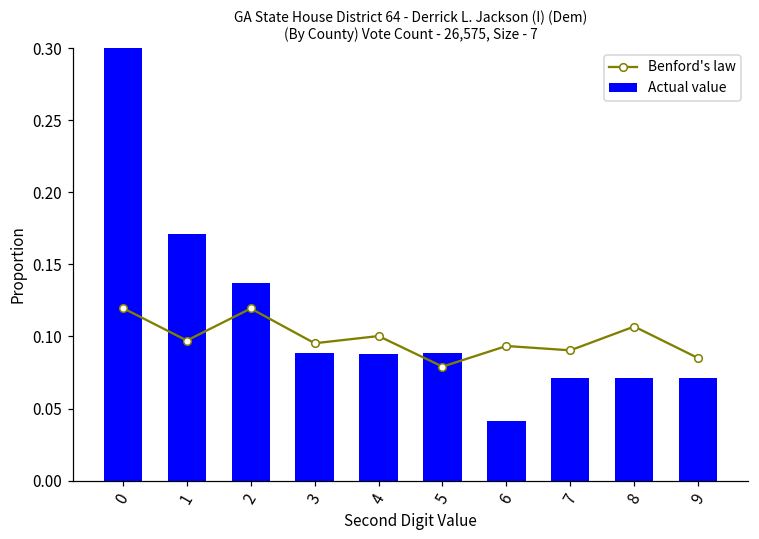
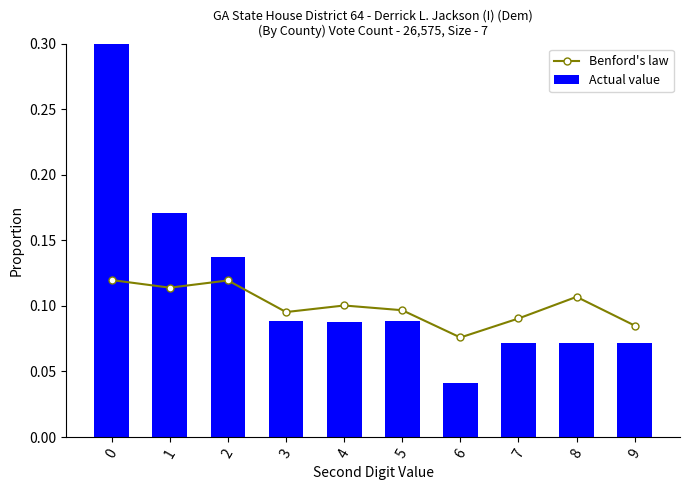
  {
    "Benford's law": {
      "0": 0.120,
-     "1": 0.097,
+     "1": 0.114,
      "2": 0.119,
      "3": 0.095,
      "4": 0.100,
-     "5": 0.079,
-     "6": 0.093,
+     "5": 0.097,
+     "6": 0.076,
      "7": 0.090,
      "8": 0.107,
      "9": 0.085
    },
    "Actual value": {
      "1": 0.171,
      "2": 0.137,
      "3": 0.089,
      "4": 0.088,
      "5": 0.089,
      "6": 0.042,
      "7": 0.071,
      "8": 0.071,
      "9": 0.071
    }
  }
